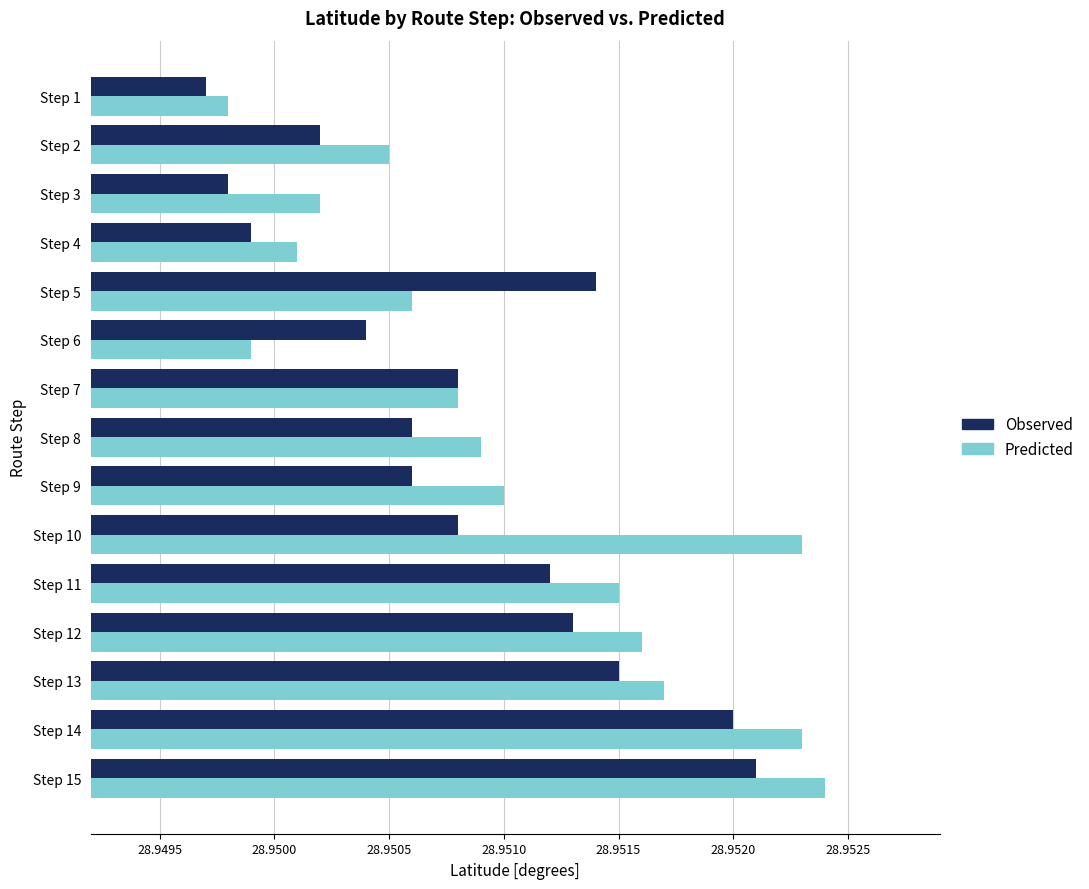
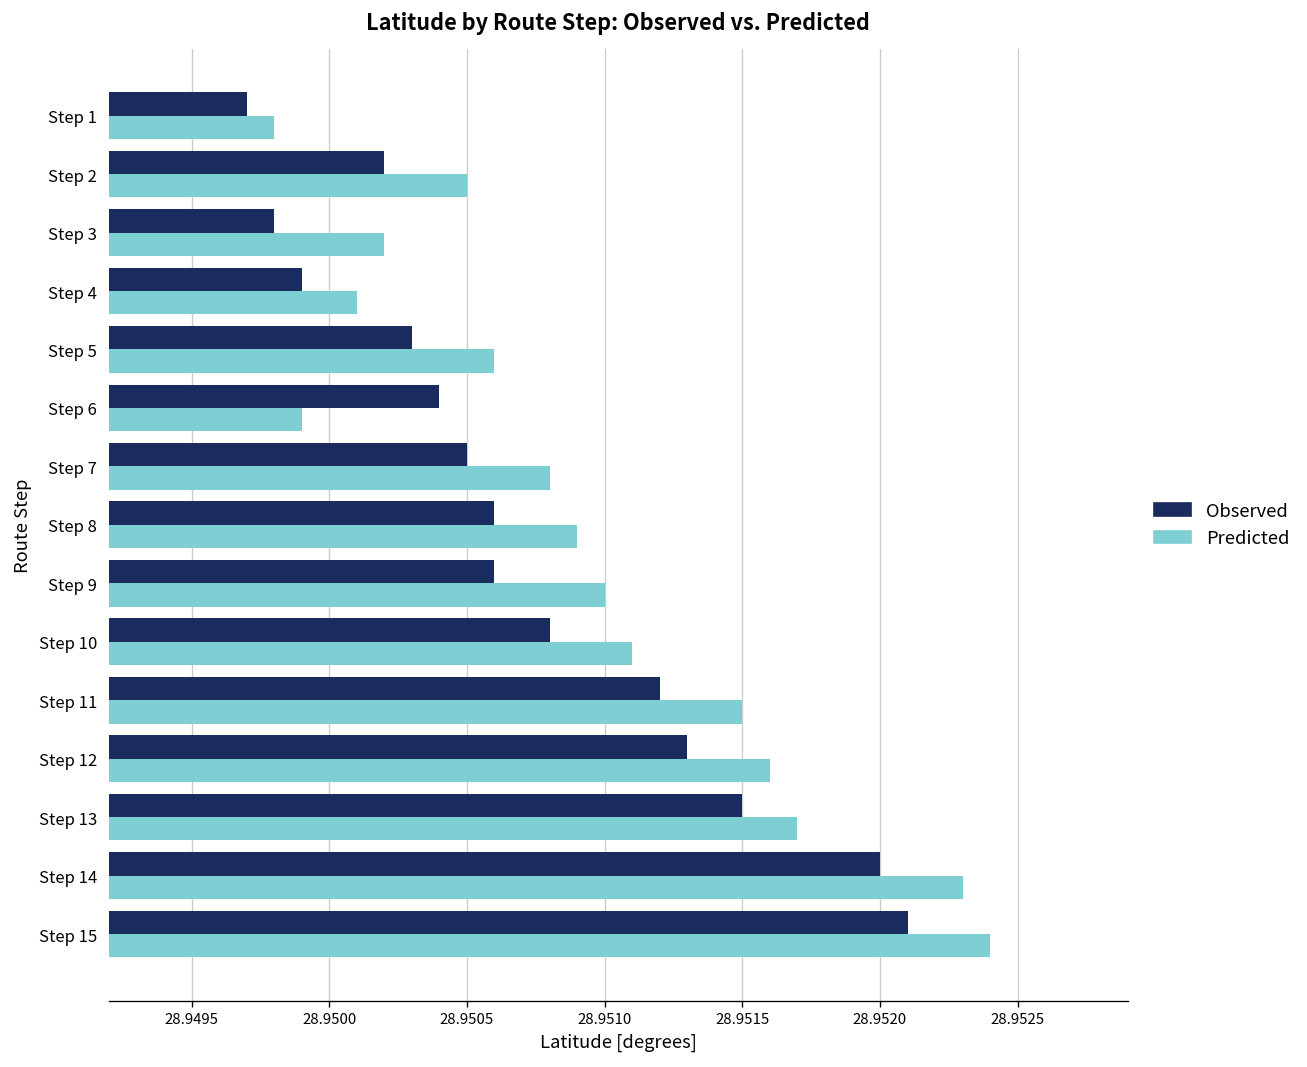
  {
    "Predicted": {
      "Step 1": 28.9498,
      "Step 2": 28.9505,
      "Step 3": 28.9502,
      "Step 4": 28.9501,
      "Step 5": 28.9506,
      "Step 6": 28.9499,
      "Step 7": 28.9508,
      "Step 8": 28.9509,
      "Step 9": 28.9510,
-     "Step 10": 28.9523,
+     "Step 10": 28.9511,
      "Step 11": 28.9515,
      "Step 12": 28.9516,
      "Step 13": 28.9517,
      "Step 14": 28.9523,
      "Step 15": 28.9524
    },
    "Observed": {
      "Step 1": 28.9497,
      "Step 2": 28.9502,
      "Step 3": 28.9498,
      "Step 4": 28.9499,
-     "Step 5": 28.9514,
+     "Step 5": 28.9503,
      "Step 6": 28.9504,
-     "Step 7": 28.9508,
+     "Step 7": 28.9505,
      "Step 8": 28.9506,
      "Step 9": 28.9506,
      "Step 10": 28.9508,
      "Step 11": 28.9512,
      "Step 12": 28.9513,
      "Step 13": 28.9515,
      "Step 14": 28.9520,
      "Step 15": 28.9521
    }
  }
